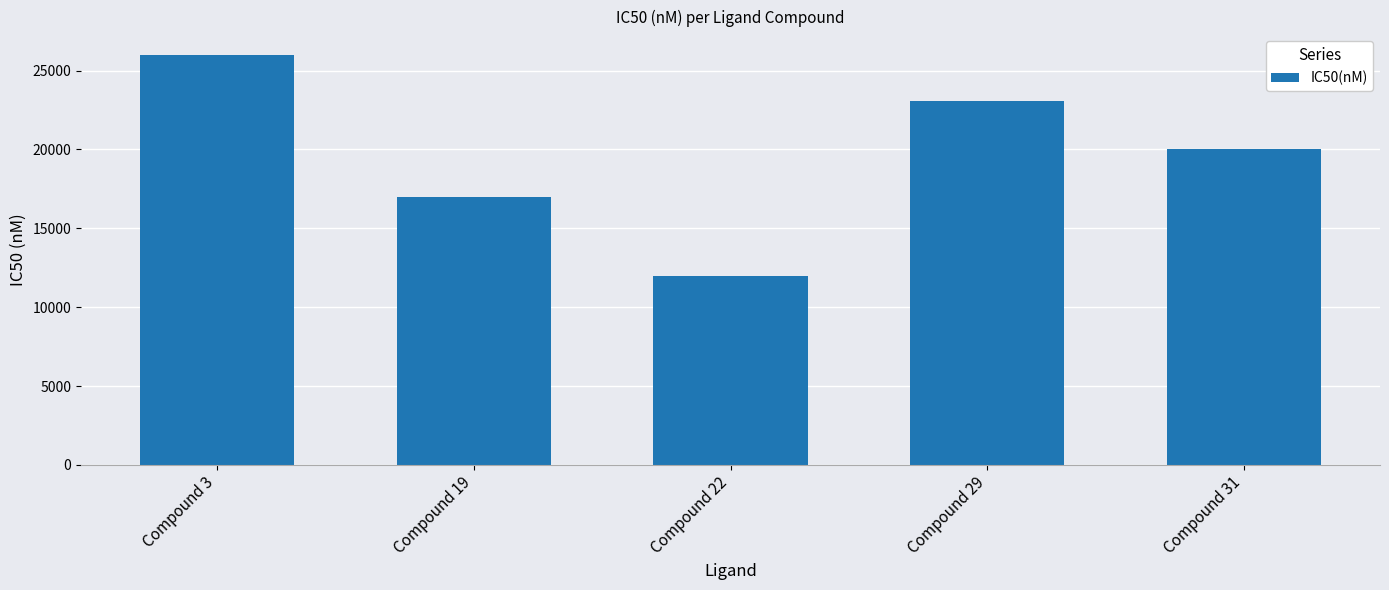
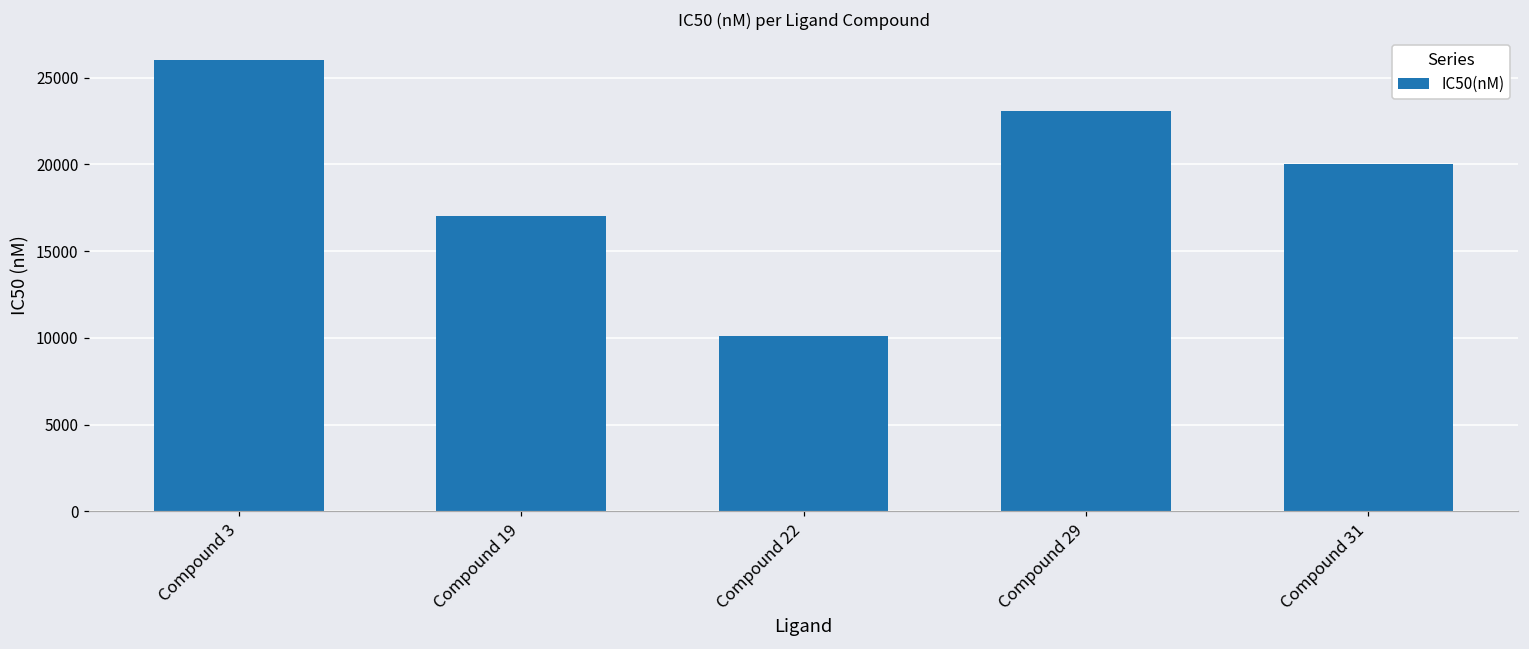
  {
    "Compound 3": 26000,
    "Compound 19": 17000,
-   "Compound 22": 12000,
+   "Compound 22": 10100,
    "Compound 29": 23100,
    "Compound 31": 20000
  }
